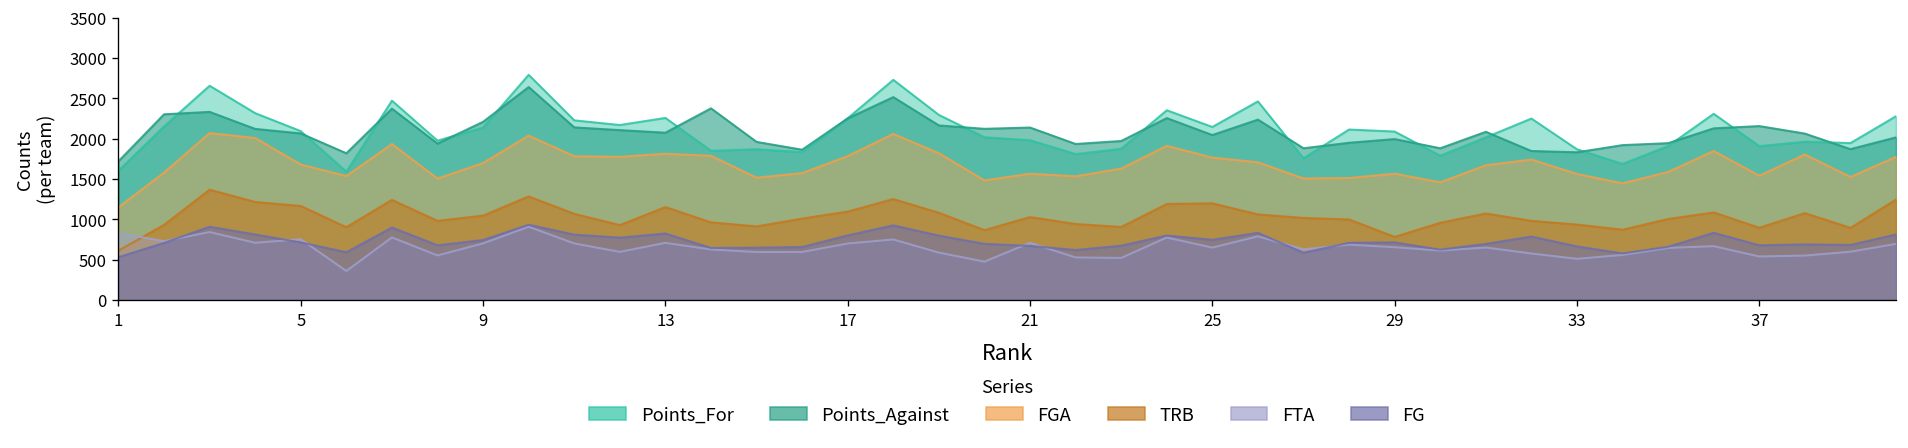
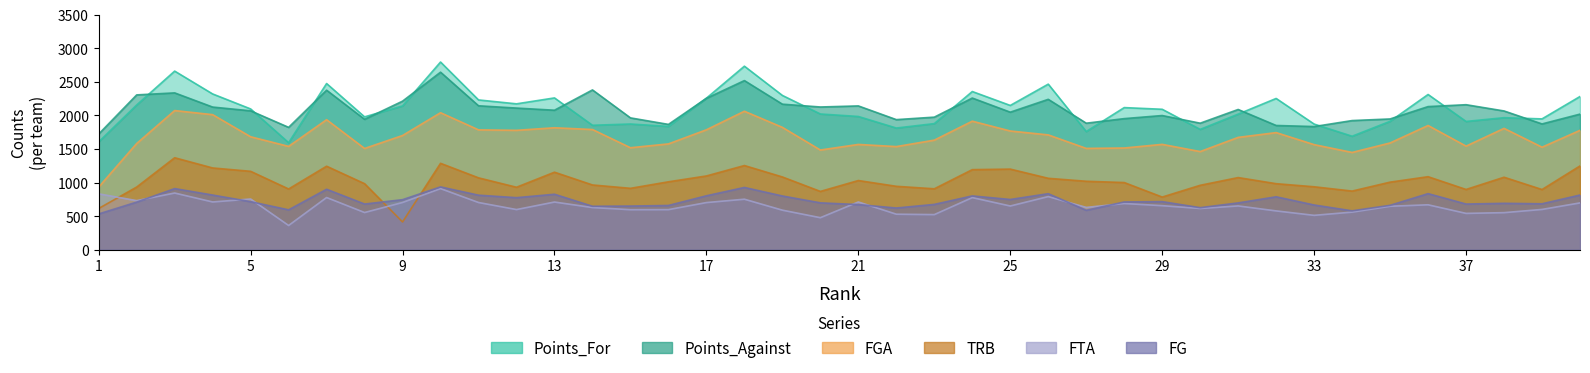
  {
    "FGA": {
-     "1": 1200,
+     "1": 900,
      "5": 1700,
      "9": 1700,
      "13": 1800,
      "17": 1800,
      "21": 1600,
      "25": 1800,
      "29": 1600,
      "33": 1600,
      "37": 1500
    },
    "TRB": {
      "1": 600,
      "5": 1200,
-     "9": 1000,
+     "9": 400,
      "13": 1200,
      "17": 1100,
      "21": 1000,
      "25": 1200,
      "29": 800,
      "33": 900,
      "37": 900
    },
    "FTA": {
      "1": 800,
      "5": 800,
      "9": 700,
      "13": 700,
      "17": 700,
      "21": 700,
      "25": 700,
      "29": 700,
      "33": 500,
      "37": 500
    },
    "FG": {
      "1": 500,
      "5": 700,
      "9": 700,
      "13": 800,
      "17": 800,
      "21": 700,
      "25": 700,
      "29": 700,
      "33": 700,
      "37": 700
    }
  }
